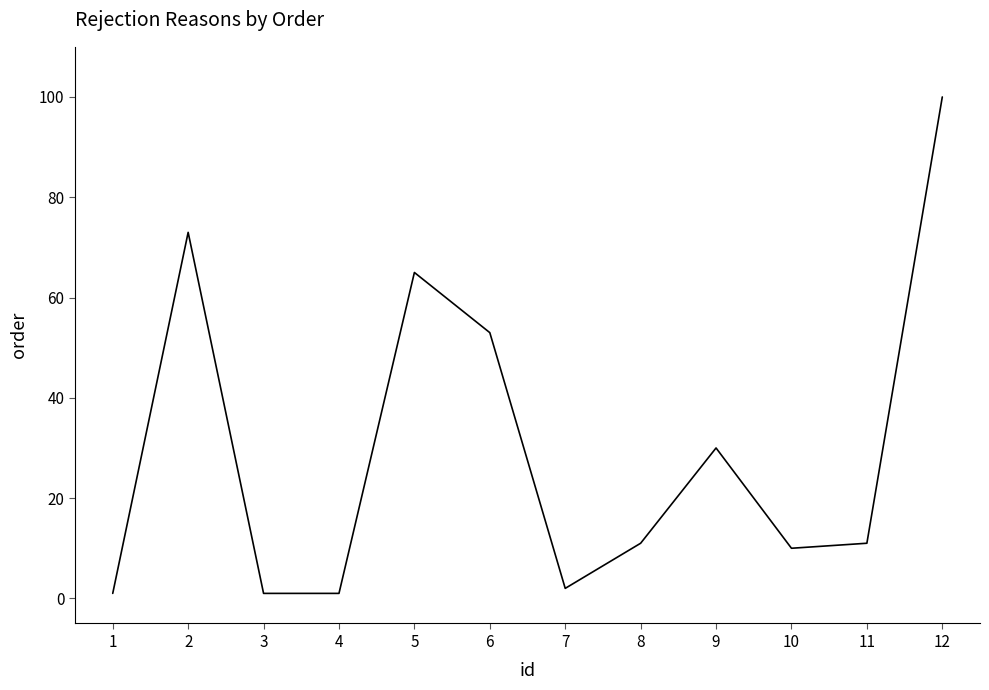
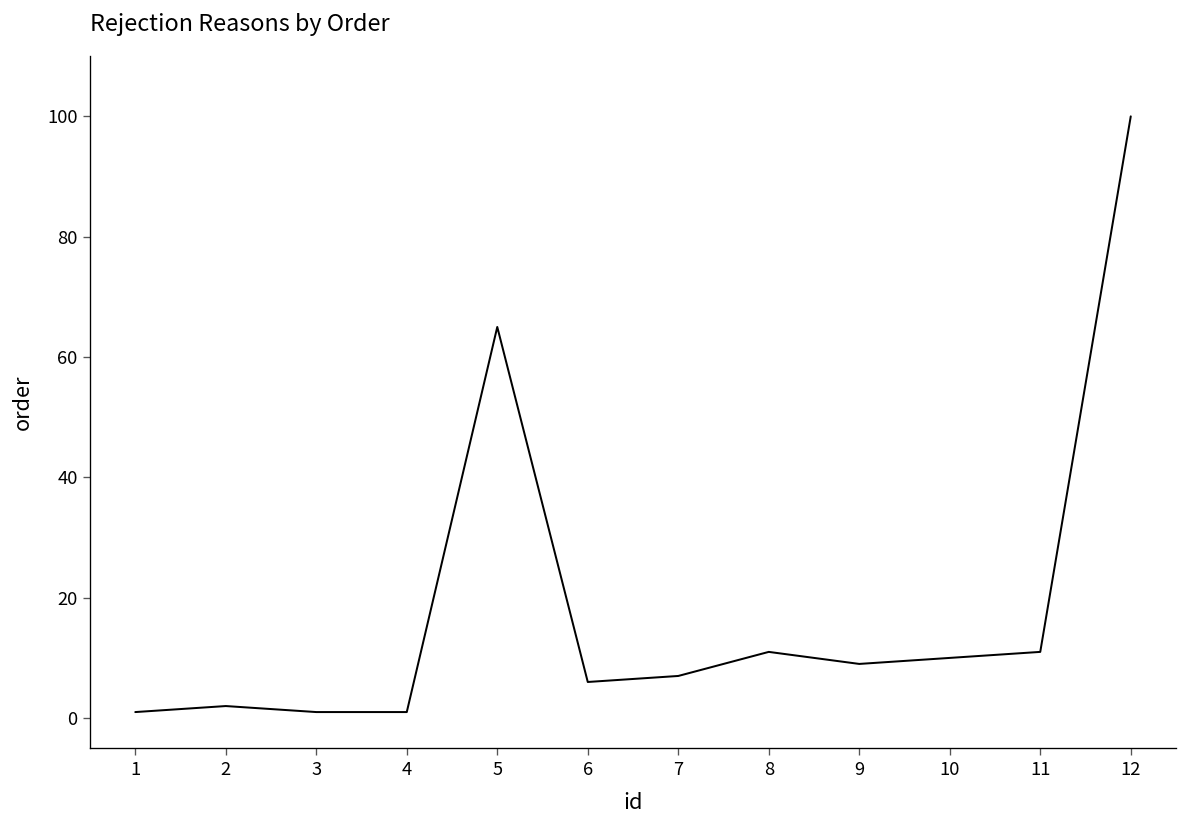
  {
    "1": 1,
-   "2": 73,
+   "2": 2,
    "3": 1,
    "4": 1,
    "5": 65,
-   "6": 53,
-   "7": 2,
+   "6": 6,
+   "7": 7,
    "8": 11,
-   "9": 30,
+   "9": 9,
    "10": 10,
    "11": 11,
    "12": 100
  }
